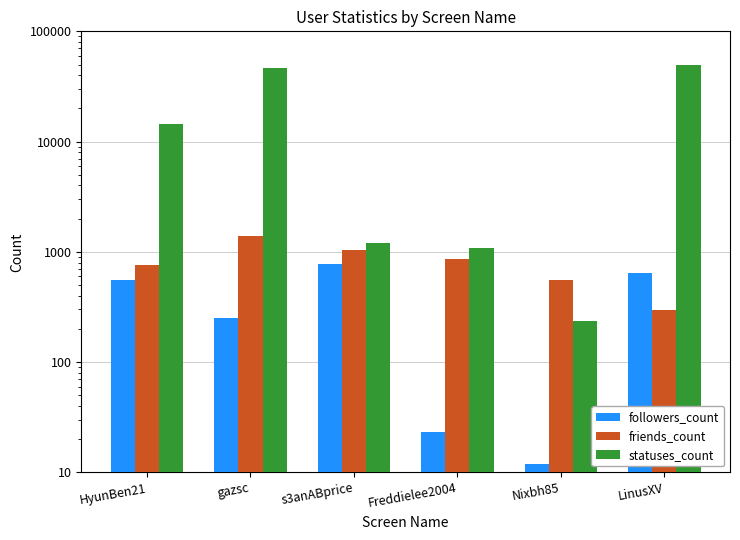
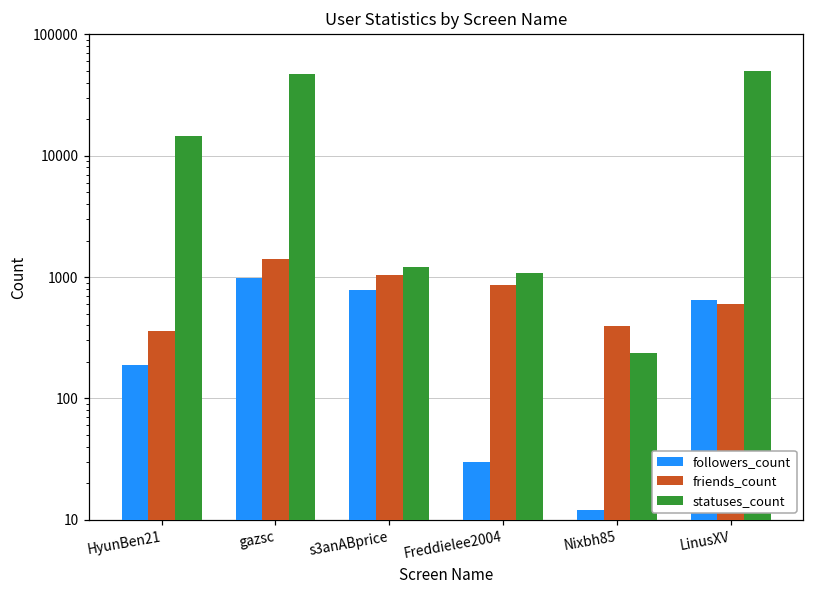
  {
    "followers_count": {
-     "HyunBen21": 600,
-     "gazsc": 250,
+     "HyunBen21": 190,
+     "gazsc": 1000,
      "s3anABprice": 800,
-     "Freddielee2004": 23,
+     "Freddielee2004": 30,
      "Nixbh85": 12,
      "LinusXV": 600
    },
    "friends_count": {
-     "HyunBen21": 800,
+     "HyunBen21": 360,
      "gazsc": 1400,
      "s3anABprice": 1000,
      "Freddielee2004": 900,
-     "Nixbh85": 600,
-     "LinusXV": 300
+     "Nixbh85": 400,
+     "LinusXV": 600
    },
    "statuses_count": {
      "HyunBen21": 15000,
      "gazsc": 47000,
      "s3anABprice": 1200,
      "Freddielee2004": 1100,
      "Nixbh85": 240,
      "LinusXV": 50000
    }
  }
